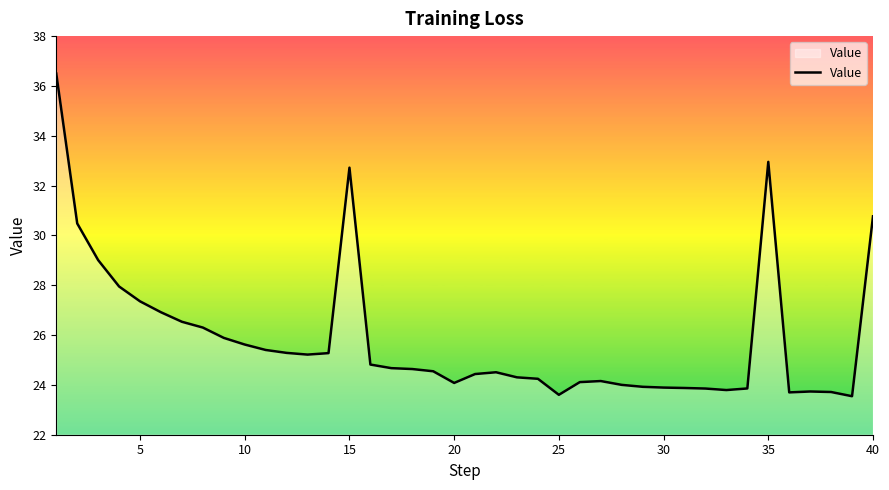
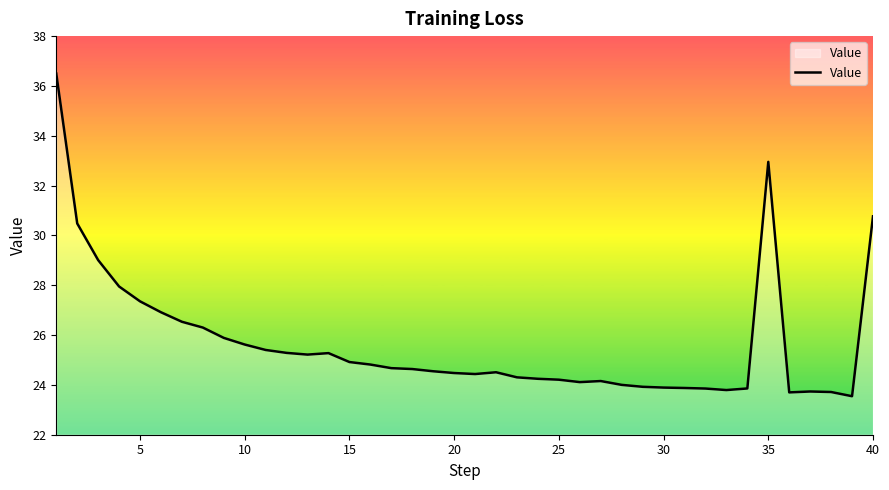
  {
    "5": 27.4,
    "10": 25.6,
-   "15": 32.7,
-   "20": 24.1,
-   "25": 23.6,
+   "15": 24.9,
+   "20": 24.5,
+   "25": 24.2,
    "30": 23.9,
    "35": 33.0,
    "40": 30.8
  }
